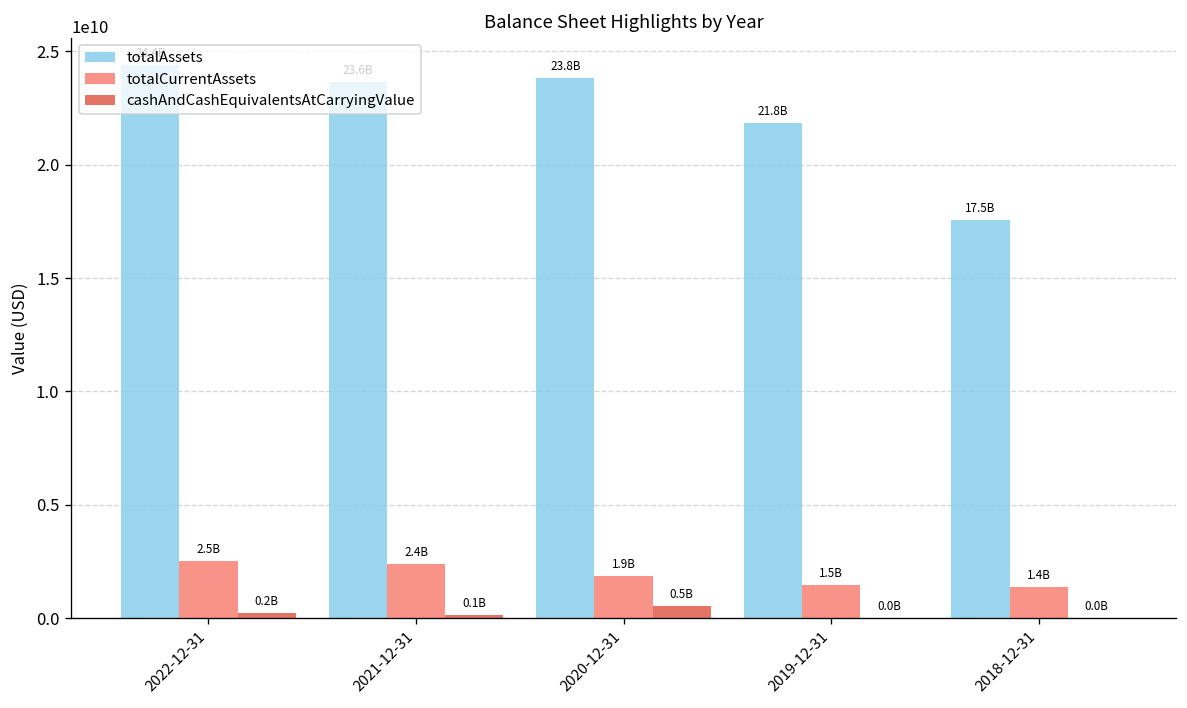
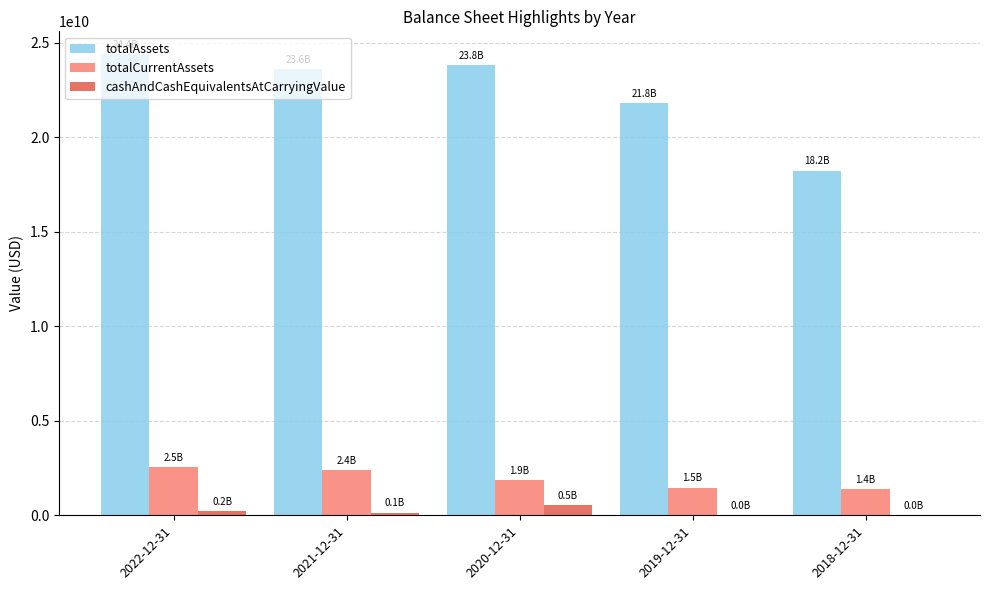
  {
    "totalAssets": {
      "2020-12-31": "23.8B",
      "2019-12-31": "21.8B",
-     "2018-12-31": "17.5B"
+     "2018-12-31": "18.2B"
    }
  }
